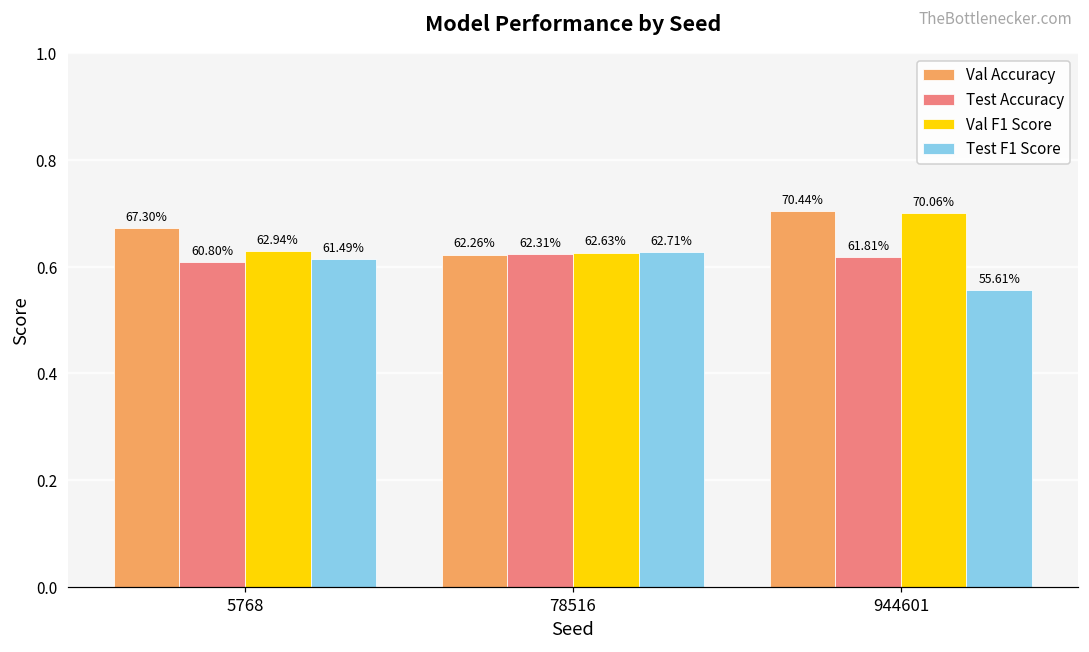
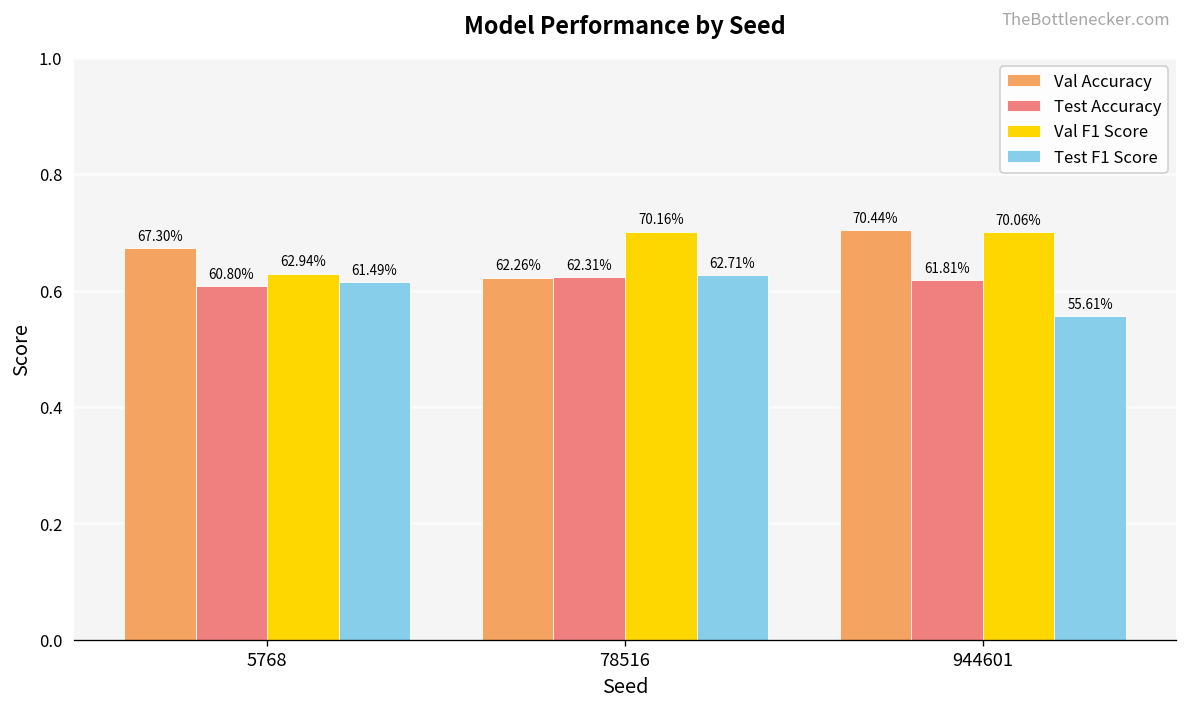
  {
    "Val F1 Score": {
      "5768": "62.94%",
-     "78516": "62.63%",
+     "78516": "70.16%",
      "944601": "70.06%"
    },
    "Test F1 Score": {
      "5768": "61.49%",
      "78516": "62.71%",
      "944601": "55.61%"
    }
  }
